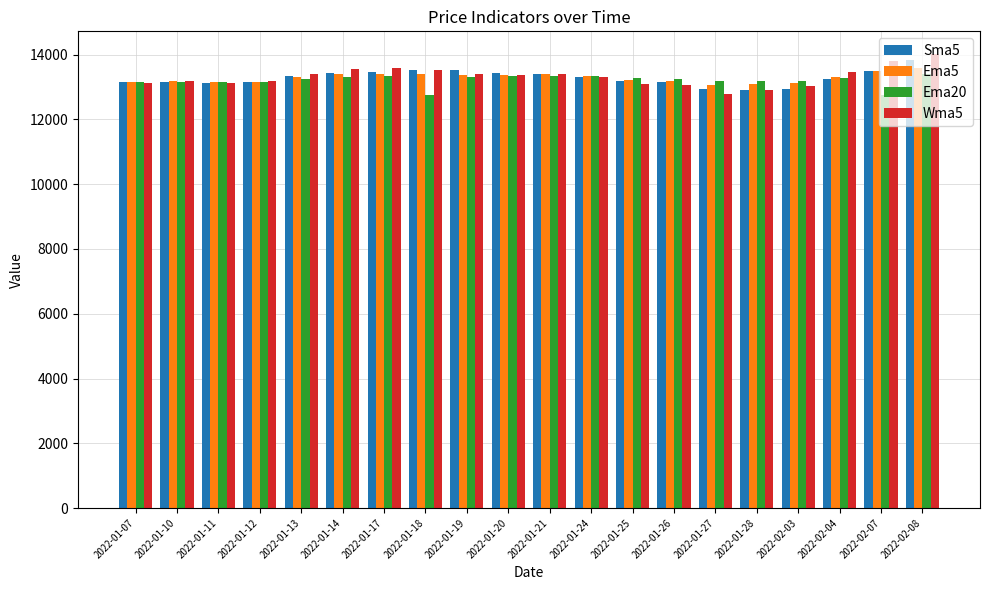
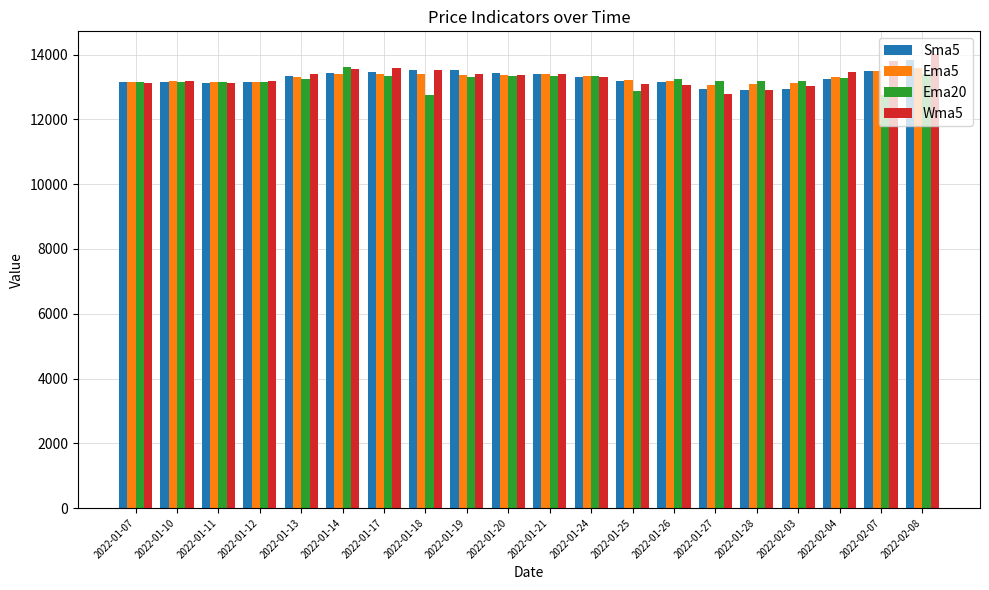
  {
    "Sma5": {
      "2022-01-07": 13200,
      "2022-01-10": 13200,
      "2022-01-11": 13100,
      "2022-01-12": 13200,
      "2022-01-13": 13300,
      "2022-01-14": 13400,
      "2022-01-17": 13500,
      "2022-01-18": 13500,
      "2022-01-19": 13500,
      "2022-01-20": 13400,
      "2022-01-21": 13400,
      "2022-01-24": 13300,
      "2022-01-25": 13200,
      "2022-01-26": 13200,
      "2022-01-27": 13000,
      "2022-01-28": 12900,
      "2022-02-03": 12900,
      "2022-02-04": 13300,
      "2022-02-07": 13500
    },
    "Ema5": {
      "2022-01-07": 13100,
      "2022-01-10": 13200,
      "2022-01-11": 13100,
      "2022-01-12": 13200,
      "2022-01-13": 13300,
      "2022-01-14": 13400,
      "2022-01-17": 13400,
      "2022-01-18": 13400,
      "2022-01-19": 13400,
      "2022-01-20": 13400,
      "2022-01-21": 13400,
      "2022-01-24": 13400,
      "2022-01-25": 13200,
      "2022-01-26": 13200,
      "2022-01-27": 13100,
      "2022-01-28": 13100,
      "2022-02-03": 13100,
      "2022-02-04": 13300,
      "2022-02-07": 13500
    },
    "Ema20": {
      "2022-01-07": 13100,
      "2022-01-10": 13200,
      "2022-01-11": 13100,
      "2022-01-12": 13200,
      "2022-01-13": 13300,
-     "2022-01-14": 13300,
+     "2022-01-14": 13600,
      "2022-01-17": 13300,
      "2022-01-18": 12800,
      "2022-01-19": 13300,
      "2022-01-20": 13300,
      "2022-01-21": 13300,
      "2022-01-24": 13300,
-     "2022-01-25": 13300,
+     "2022-01-25": 12900,
      "2022-01-26": 13300,
      "2022-01-27": 13200,
      "2022-01-28": 13200,
      "2022-02-03": 13200,
      "2022-02-04": 13300
    },
    "Wma5": {
      "2022-01-07": 13100,
      "2022-01-10": 13200,
      "2022-01-11": 13100,
      "2022-01-12": 13200,
      "2022-01-13": 13400,
      "2022-01-14": 13600,
      "2022-01-17": 13600,
      "2022-01-18": 13500,
      "2022-01-19": 13400,
      "2022-01-20": 13400,
      "2022-01-21": 13400,
      "2022-01-24": 13300,
      "2022-01-25": 13100,
      "2022-01-26": 13100,
      "2022-01-27": 12800,
      "2022-01-28": 12900,
      "2022-02-03": 13000,
      "2022-02-04": 13500
    }
  }
